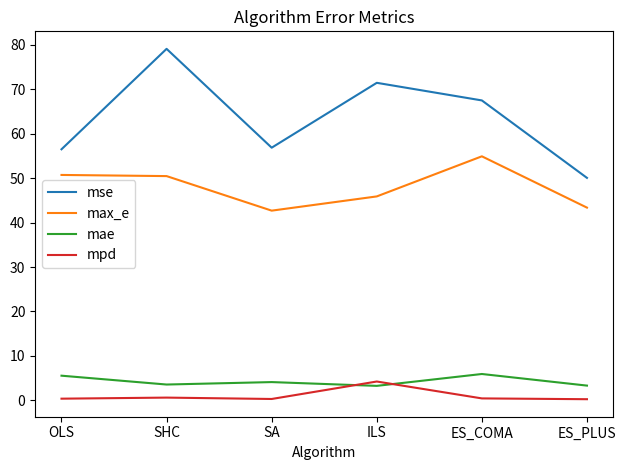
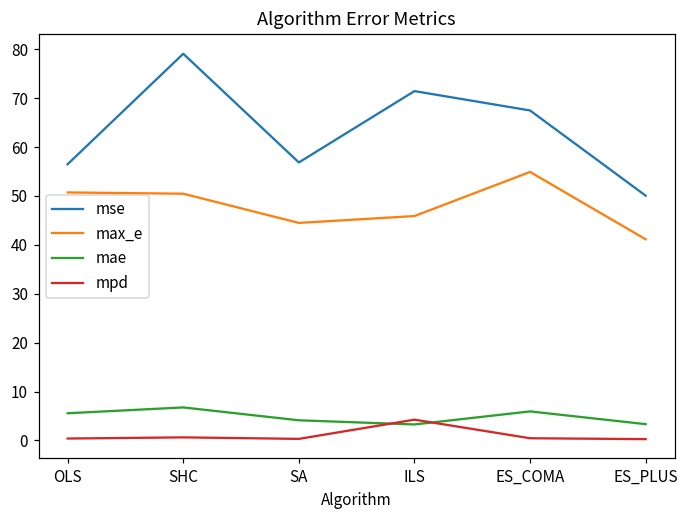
  {
    "mse": {
      "OLS": 56,
      "SHC": 79,
      "SA": 57,
      "ILS": 71,
      "ES_COMA": 67,
      "ES_PLUS": 50
    },
    "max_e": {
      "OLS": 51,
      "SHC": 50,
-     "SA": 43,
+     "SA": 44,
      "ILS": 46,
      "ES_COMA": 55,
-     "ES_PLUS": 43
+     "ES_PLUS": 41
    },
    "mae": {
      "OLS": 6,
-     "SHC": 4,
+     "SHC": 7,
      "SA": 4,
      "ILS": 3,
      "ES_COMA": 6,
      "ES_PLUS": 3
    },
    "mpd": {
      "OLS": 0,
      "SHC": 1,
      "SA": 0,
      "ILS": 4,
      "ES_COMA": 0,
      "ES_PLUS": 0
    }
  }
